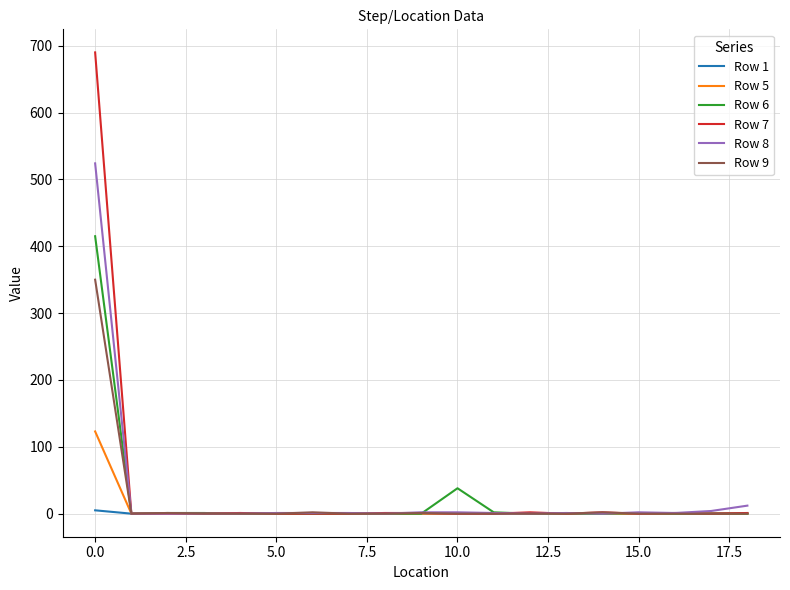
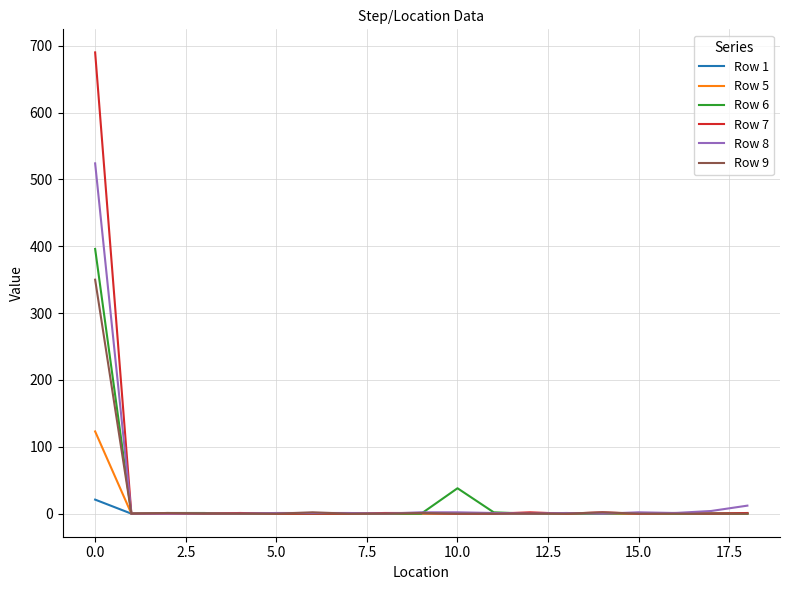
  {
    "Row 1": {
-     "0.0": 10
+     "0.0": 20
    },
    "Row 5": {
      "0.0": 120
    },
    "Row 6": {
-     "0.0": 420,
+     "0.0": 400,
      "10.0": 40
    },
    "Row 7": {
      "0.0": 690
    },
    "Row 8": {
      "0.0": 520
    },
    "Row 9": {
      "0.0": 350
    }
  }
